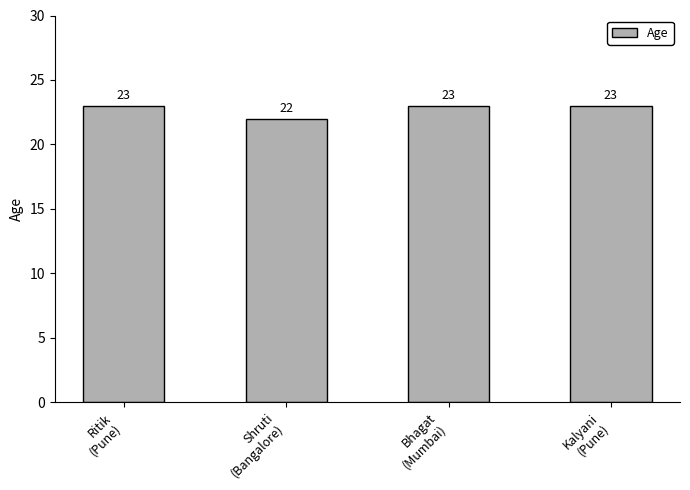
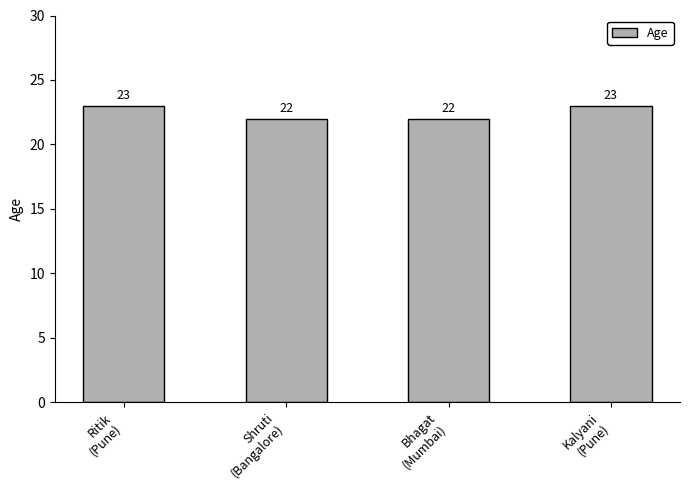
  {
    "Ritik (Pune)": 23,
    "Shruti (Bangalore)": 22,
-   "Bhagat (Mumbai)": 23,
+   "Bhagat (Mumbai)": 22,
    "Kalyani (Pune)": 23
  }
